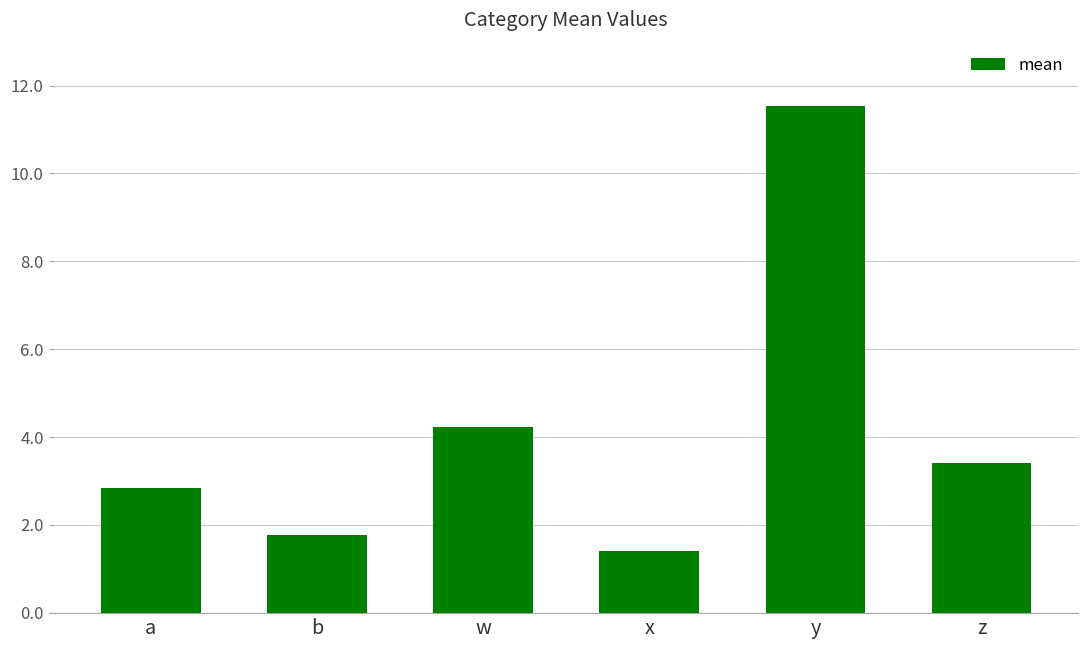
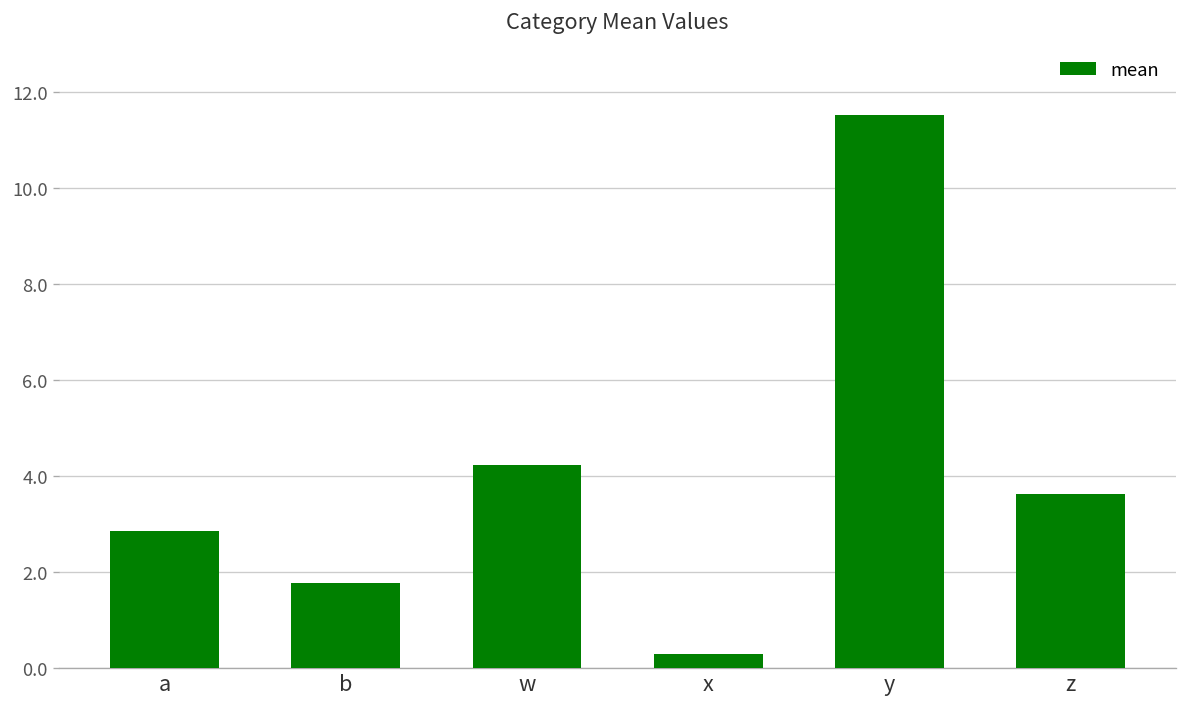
  {
    "a": 2.9,
    "b": 1.8,
    "w": 4.2,
-   "x": 1.4,
+   "x": 0.3,
    "y": 11.5,
-   "z": 3.4
+   "z": 3.6
  }
